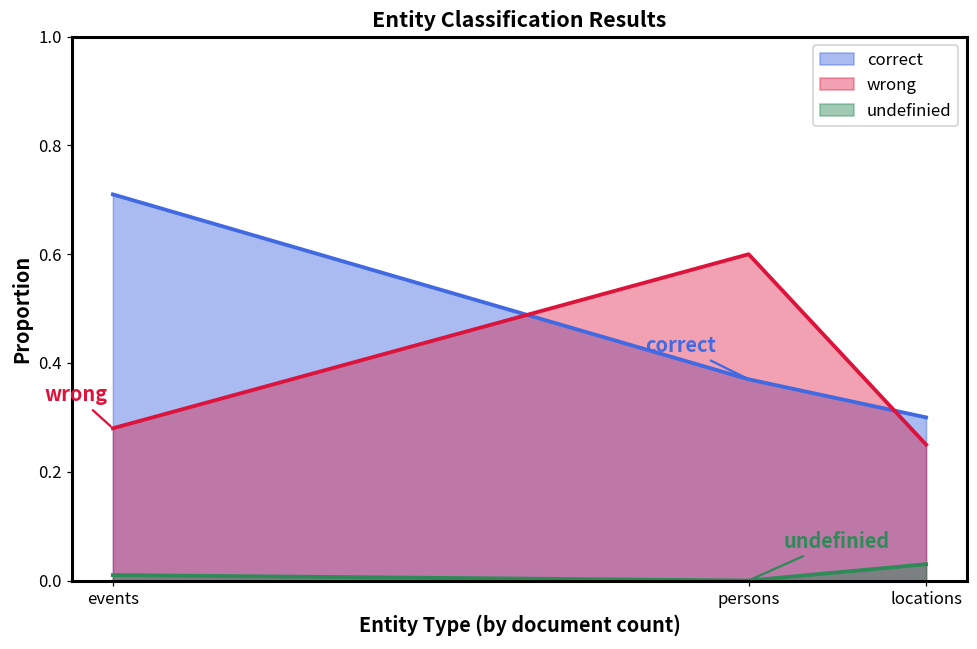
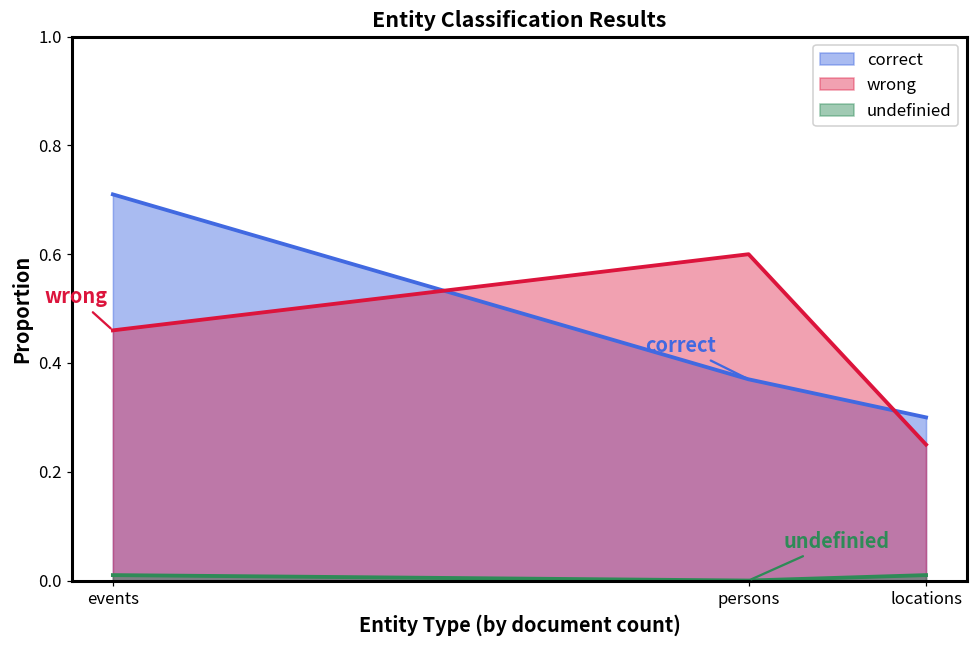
  {
    "correct": {
      "events": 0.71,
      "persons": 0.37,
      "locations": 0.30
    },
    "wrong": {
-     "events": 0.28,
+     "events": 0.46,
      "persons": 0.60,
      "locations": 0.25
    },
    "undefinied": {
      "events": 0.01,
      "persons": 0.00,
-     "locations": 0.03
+     "locations": 0.01
    }
  }
